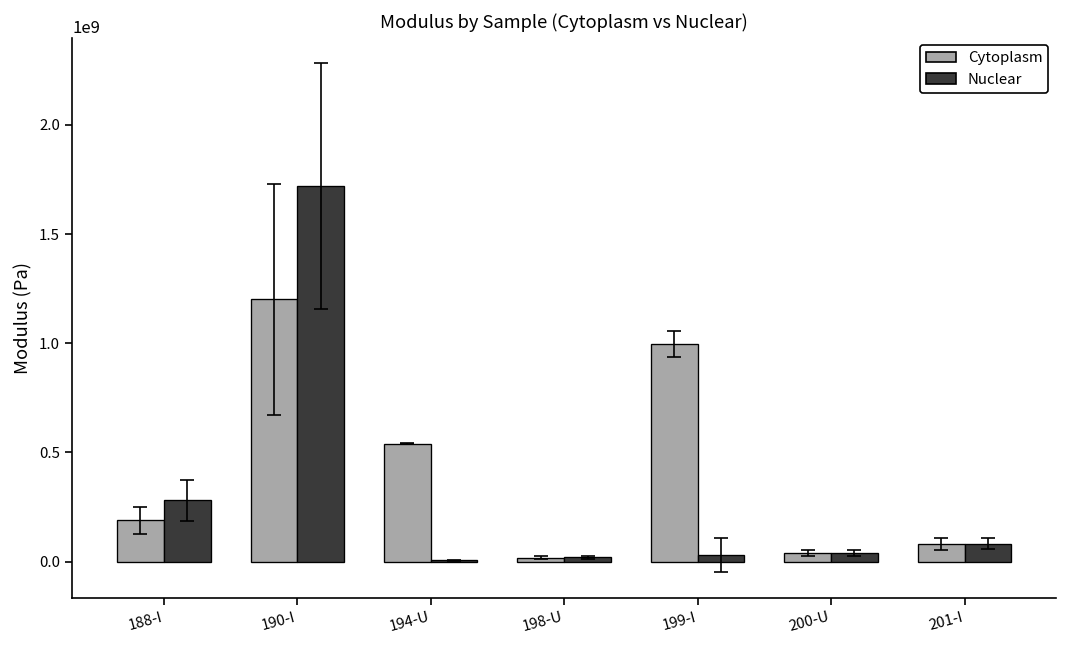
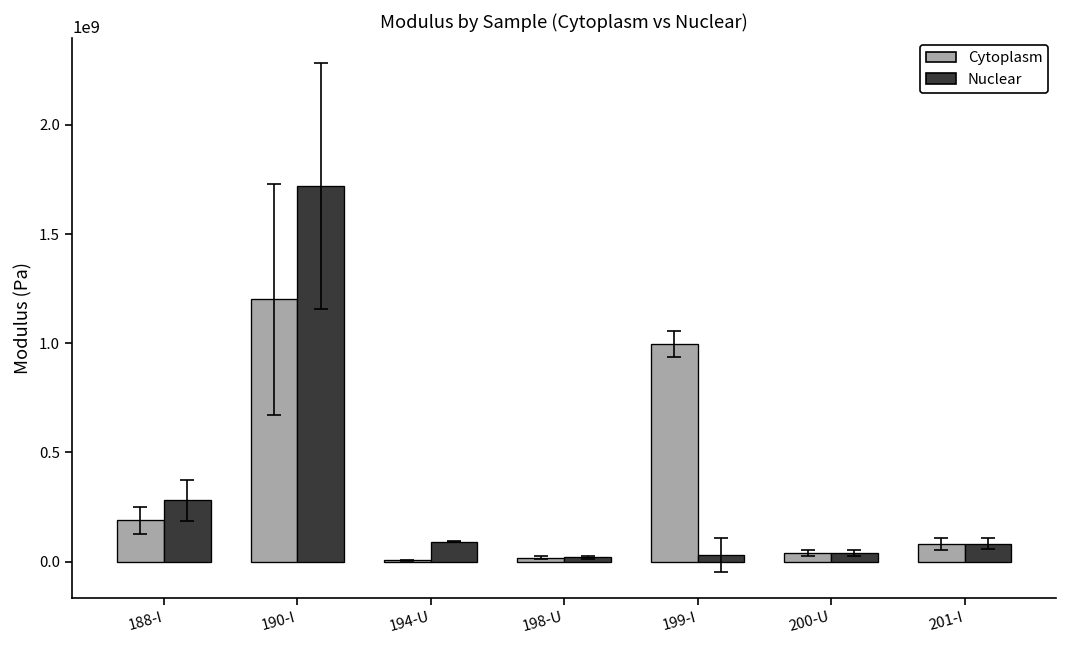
  {
    "Cytoplasm": {
      "188-I": 190000000,
      "190-I": 1200000000,
-     "194-U": 540000000,
+     "194-U": 10000000,
      "198-U": 20000000,
      "199-I": 1000000000,
      "200-U": 40000000,
      "201-I": 80000000
    },
    "Nuclear": {
      "188-I": 280000000,
      "190-I": 1720000000,
-     "194-U": 10000000,
+     "194-U": 90000000,
      "198-U": 20000000,
      "199-I": 30000000,
      "200-U": 40000000,
      "201-I": 80000000
    }
  }
